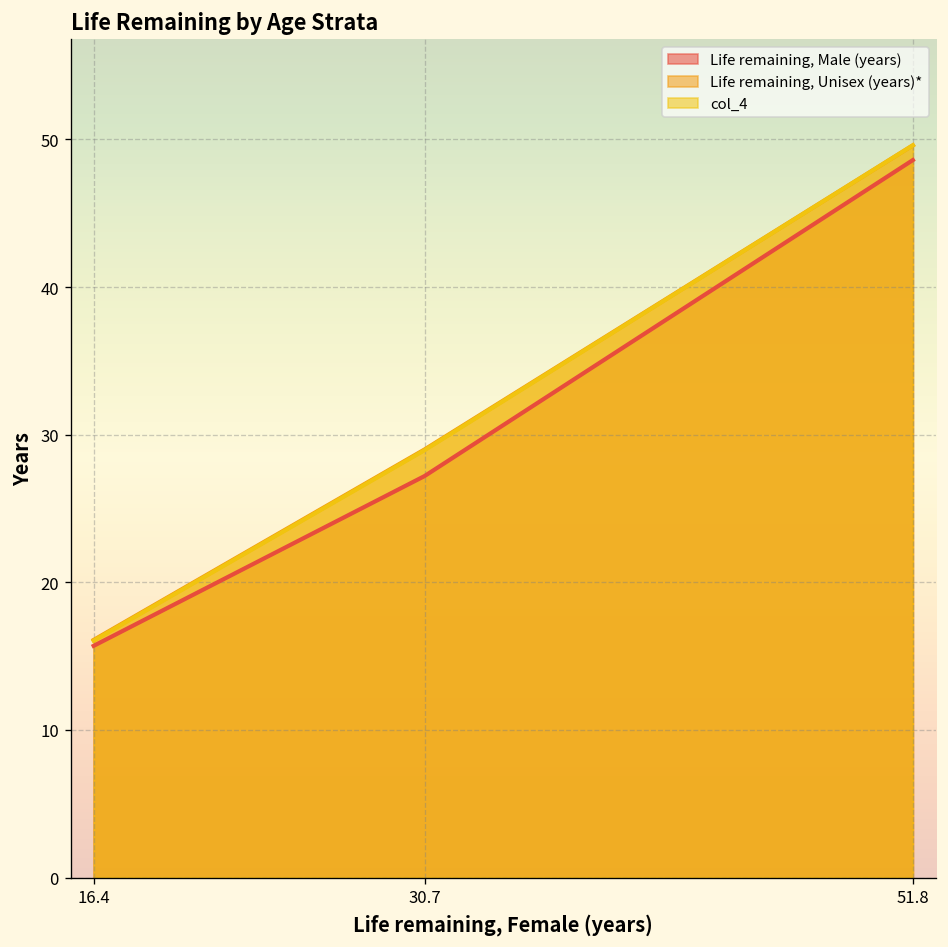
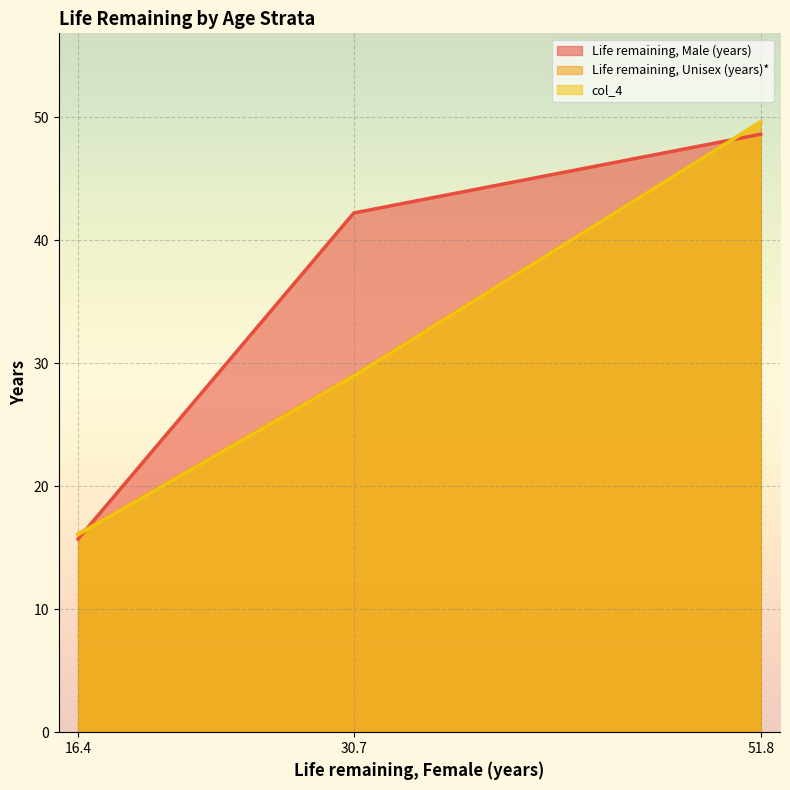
  {
    "Life remaining, Male (years)": {
      "16.4": 15.7,
-     "30.7": 27.2,
+     "30.7": 42.2,
      "51.8": 48.6
    }
  }
